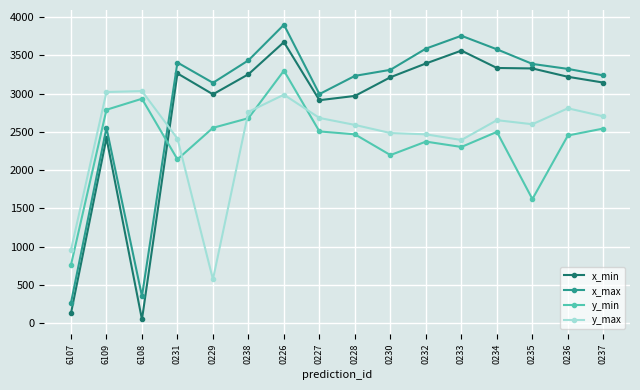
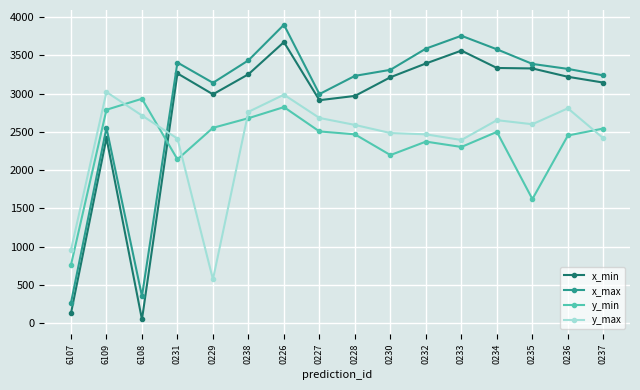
  {
    "y_min": {
      "6107": 800,
      "6109": 2800,
      "6108": 2900,
      "0231": 2100,
      "0229": 2600,
      "0238": 2700,
-     "0226": 3300,
+     "0226": 2800,
      "0227": 2500,
      "0228": 2500,
      "0230": 2200,
      "0232": 2400,
      "0233": 2300,
      "0234": 2500,
      "0235": 1600,
      "0236": 2500,
      "0237": 2500
    },
    "y_max": {
      "6107": 1000,
      "6109": 3000,
-     "6108": 3000,
+     "6108": 2700,
      "0231": 2400,
      "0229": 600,
      "0238": 2800,
      "0226": 3000,
      "0227": 2700,
      "0228": 2600,
      "0230": 2500,
      "0232": 2500,
      "0233": 2400,
      "0234": 2700,
      "0235": 2600,
      "0236": 2800,
-     "0237": 2700
+     "0237": 2400
    }
  }
